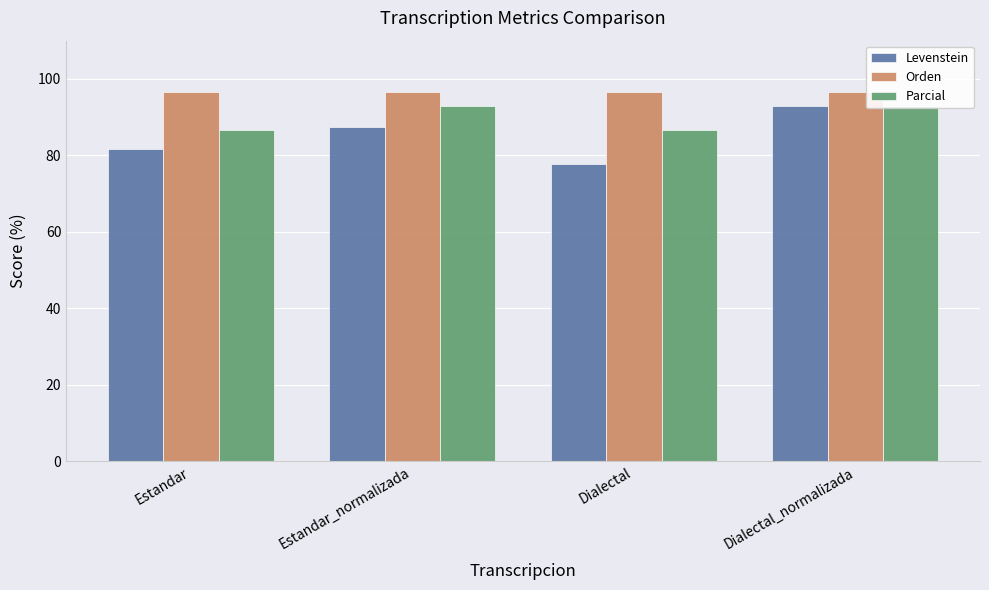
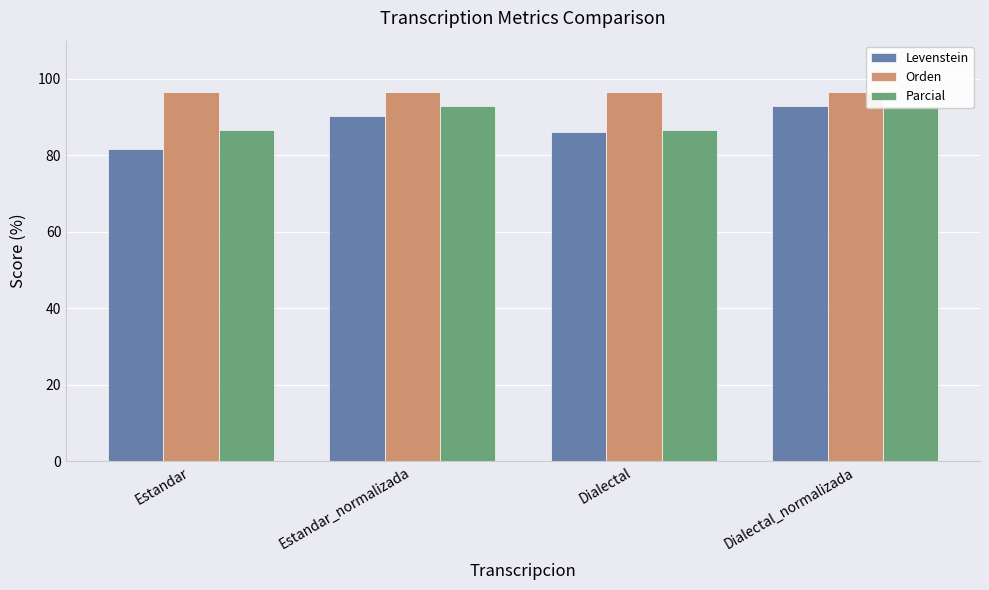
  {
    "Levenstein": {
      "Estandar": 82,
-     "Estandar_normalizada": 88,
-     "Dialectal": 78,
+     "Estandar_normalizada": 90,
+     "Dialectal": 86,
      "Dialectal_normalizada": 93
    },
    "Orden": {
      "Estandar": 97,
      "Estandar_normalizada": 97,
      "Dialectal": 97,
      "Dialectal_normalizada": 97
    },
    "Parcial": {
      "Estandar": 87,
      "Estandar_normalizada": 93,
      "Dialectal": 87
    }
  }
